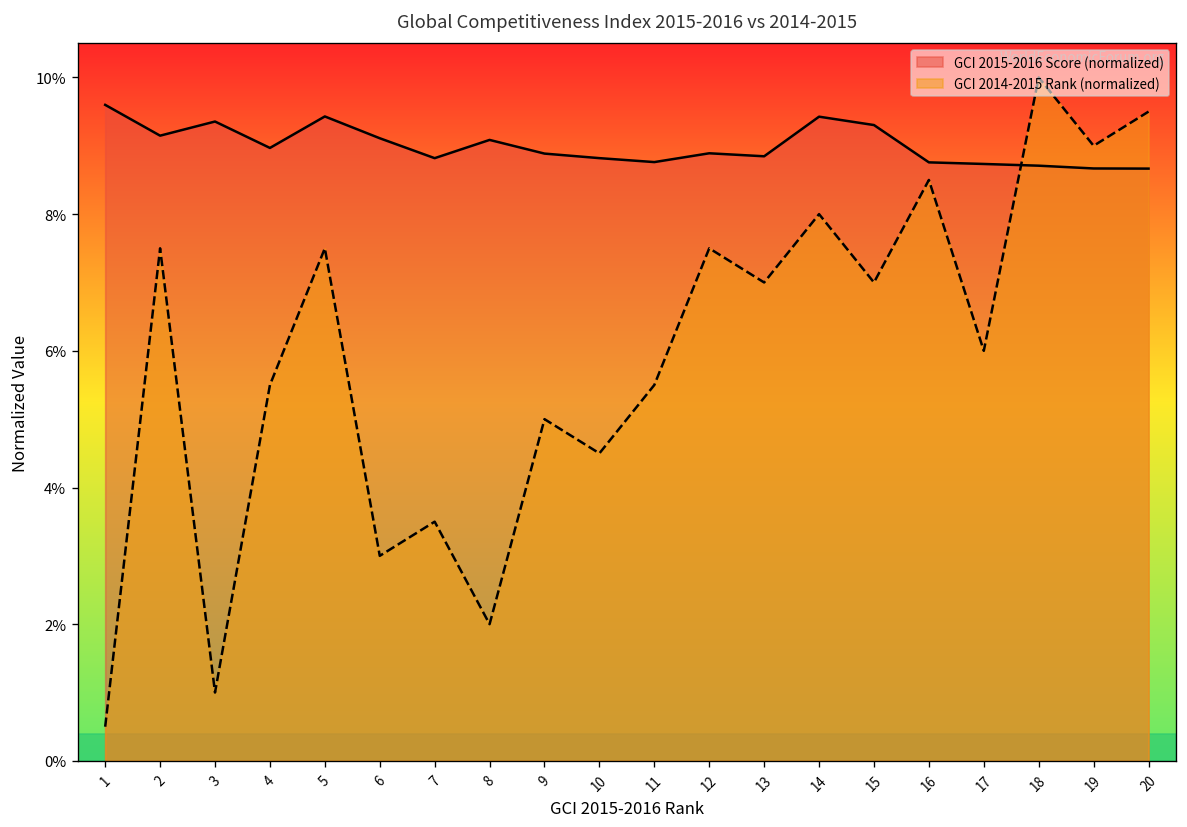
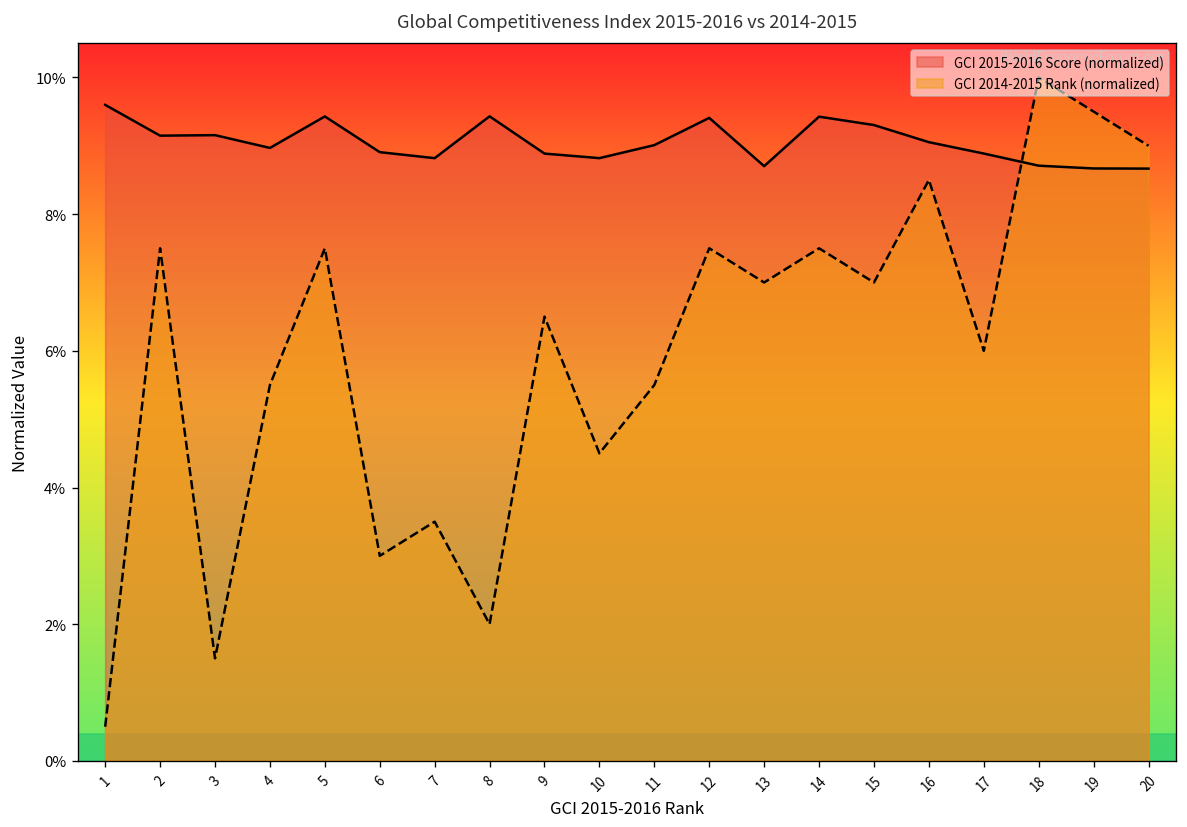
  {
    "GCI 2015-2016 Score (normalized)": {
      "1": "9.6%",
      "2": "9.1%",
-     "3": "9.4%",
+     "3": "9.2%",
      "4": "9.0%",
      "5": "9.4%",
-     "6": "9.1%",
+     "6": "8.9%",
      "7": "8.8%",
-     "8": "9.1%",
+     "8": "9.4%",
      "9": "8.9%",
      "10": "8.8%",
-     "11": "8.8%",
-     "12": "8.9%",
-     "13": "8.8%",
+     "11": "9.0%",
+     "12": "9.4%",
+     "13": "8.7%",
      "14": "9.4%",
      "15": "9.3%",
-     "16": "8.8%",
-     "17": "8.7%",
+     "16": "9.1%",
+     "17": "8.9%",
      "18": "8.7%",
      "19": "8.7%",
      "20": "8.7%"
    },
    "GCI 2014-2015 Rank (normalized)": {
      "1": "0.5%",
      "2": "7.5%",
-     "3": "1.0%",
+     "3": "1.5%",
      "4": "5.5%",
      "5": "7.5%",
      "6": "3.0%",
      "7": "3.5%",
      "8": "2.0%",
-     "9": "5.0%",
+     "9": "6.5%",
      "10": "4.5%",
      "11": "5.5%",
      "12": "7.5%",
      "13": "7.0%",
-     "14": "8.0%",
+     "14": "7.5%",
      "15": "7.0%",
      "16": "8.5%",
      "17": "6.0%",
-     "19": "9.0%",
-     "20": "9.5%"
+     "19": "9.5%",
+     "20": "9.0%"
    }
  }
